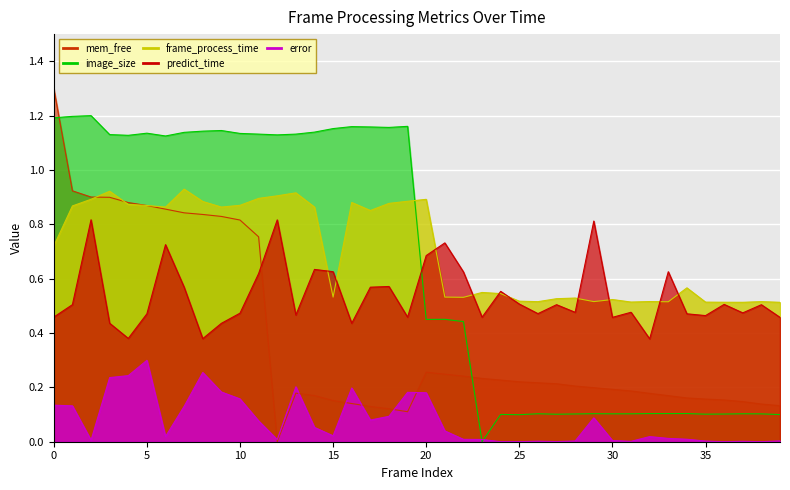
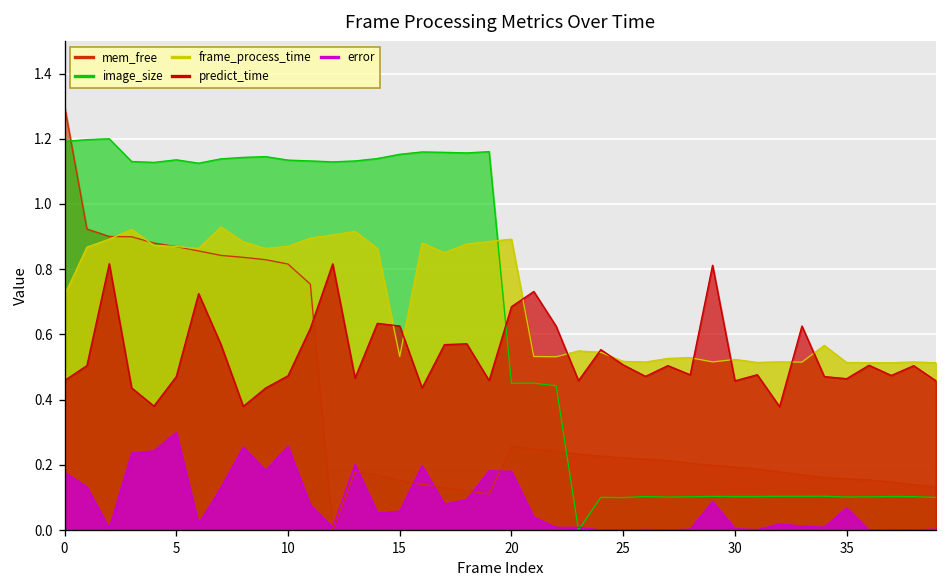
  {
    "image_size": {
      "0": 1.19,
      "5": 1.14,
      "10": 1.13,
      "15": 1.15,
      "20": 0.45,
      "25": 0.10,
      "30": 0.10,
      "35": 0.10
    },
    "frame_process_time": {
      "0": 0.72,
      "10": 0.87,
      "15": 0.53,
      "20": 0.89,
      "25": 0.52,
      "30": 0.52,
      "35": 0.51
    },
    "error": {
-     "0": 0.13,
+     "0": 0.18,
      "5": 0.30,
-     "10": 0.16,
-     "15": 0.02,
+     "10": 0.26,
+     "15": 0.06,
      "20": 0.18,
      "25": 0.00,
      "30": 0.00,
-     "35": 0.00
+     "35": 0.07
    }
  }
